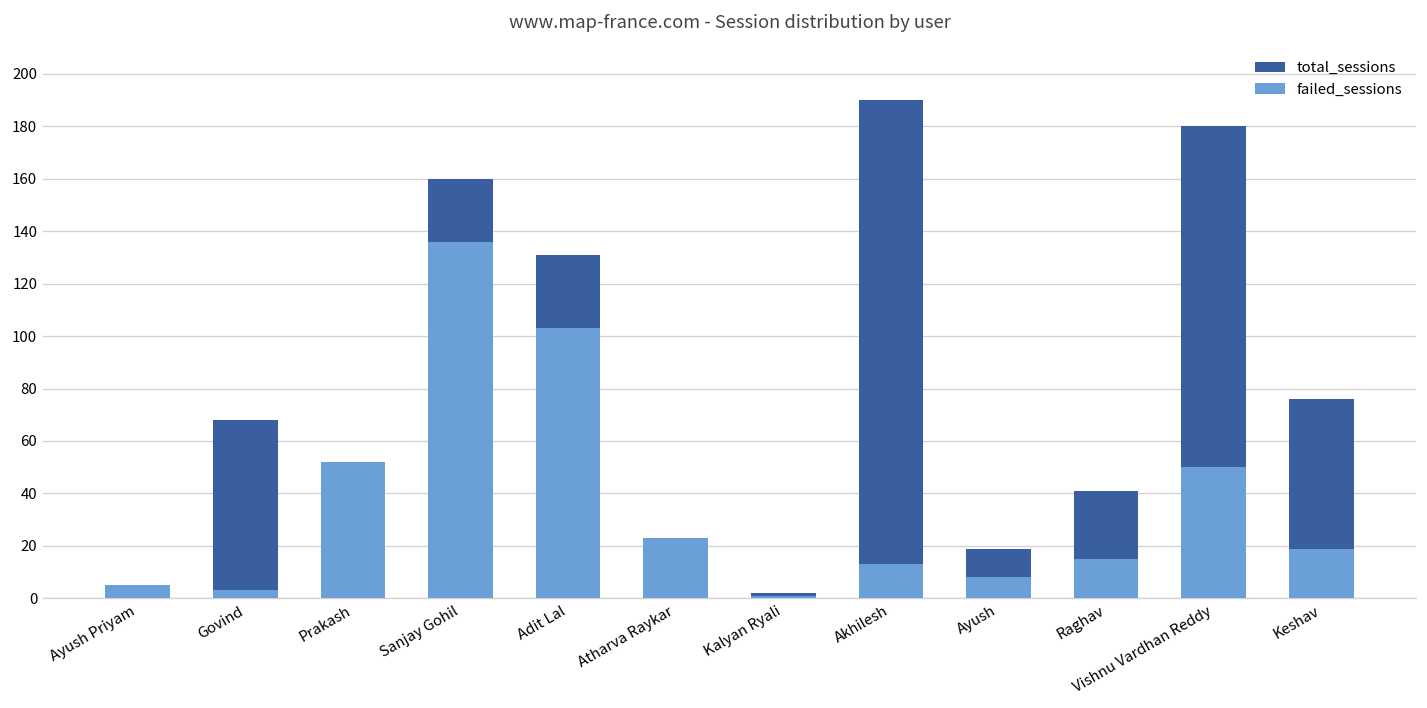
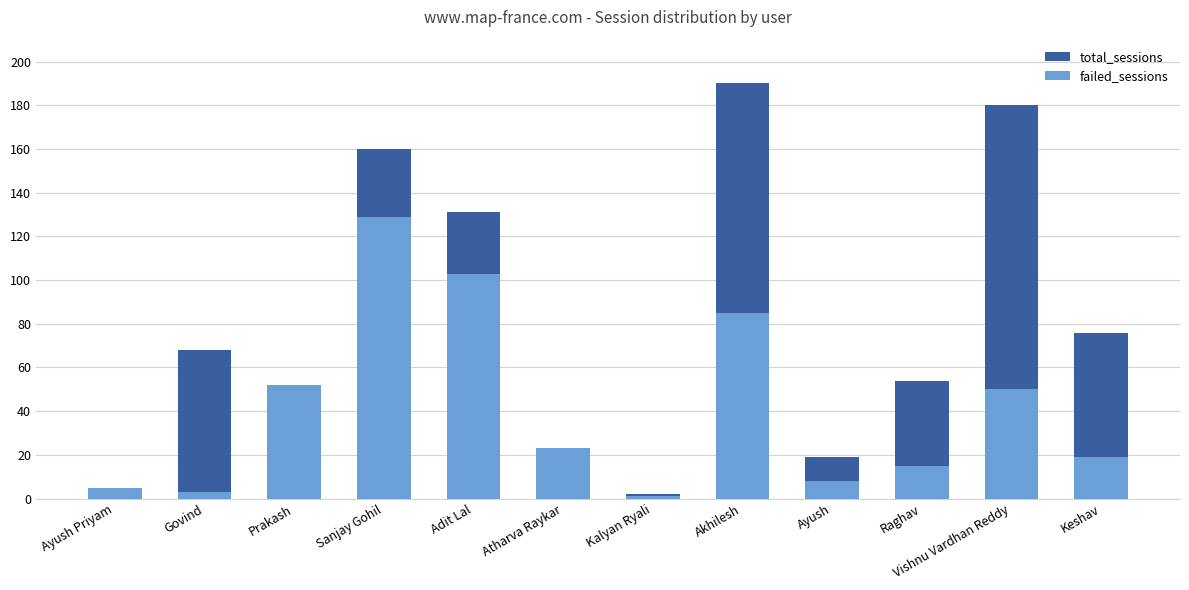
  {
    "total_sessions": {
      "Govind": 68,
      "Sanjay Gohil": 160,
      "Adit Lal": 131,
      "Kalyan Ryali": 2,
      "Akhilesh": 190,
      "Ayush": 19,
-     "Raghav": 41,
+     "Raghav": 54,
      "Vishnu Vardhan Reddy": 180,
      "Keshav": 76
    },
    "failed_sessions": {
      "Ayush Priyam": 5,
      "Prakash": 52,
-     "Sanjay Gohil": 136,
+     "Sanjay Gohil": 129,
      "Atharva Raykar": 23,
-     "Akhilesh": 13
+     "Akhilesh": 85
    }
  }
